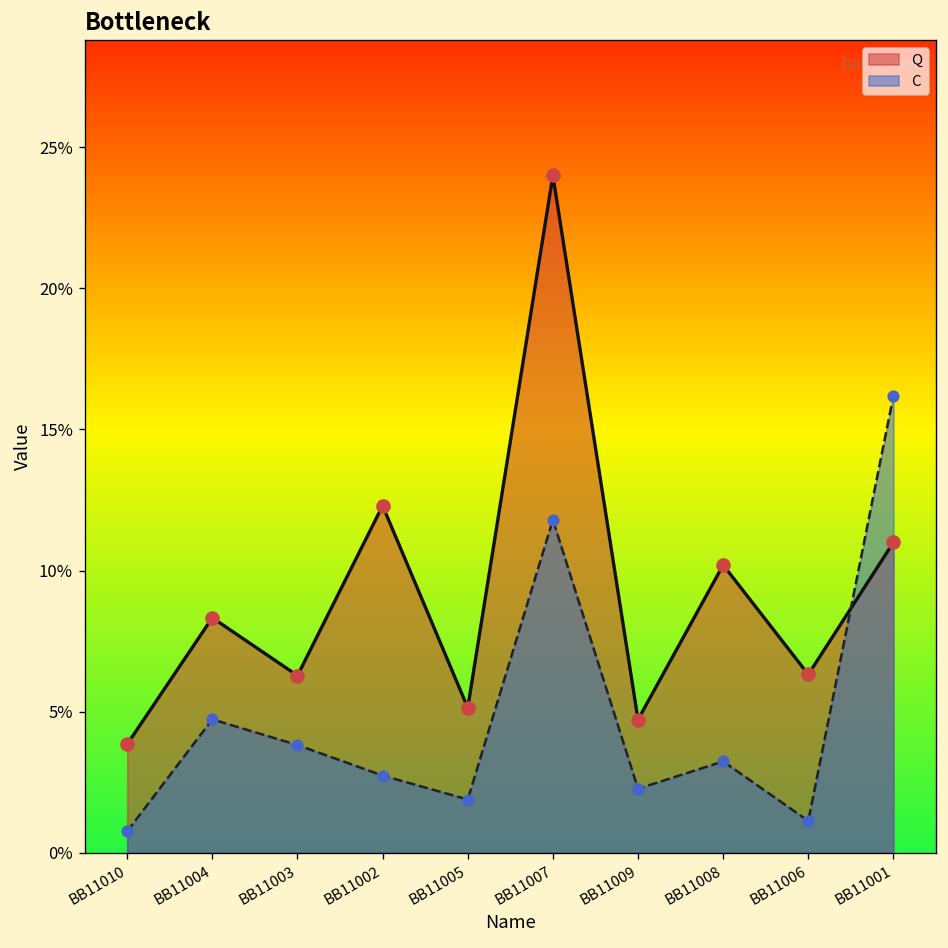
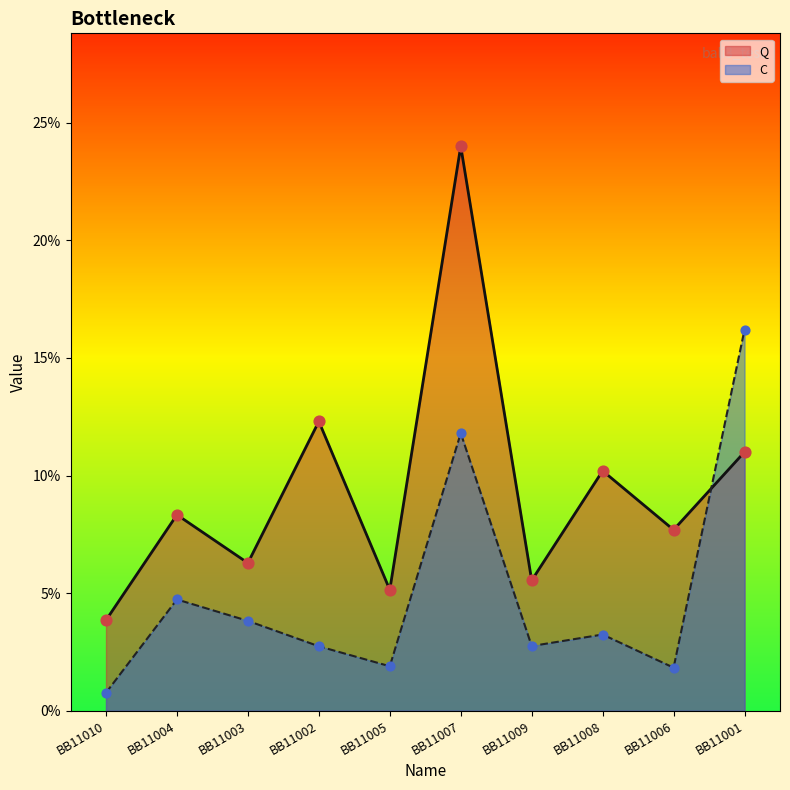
  {
    "Q": {
      "BB11010": "3.9%",
      "BB11004": "8.3%",
      "BB11003": "6.3%",
      "BB11002": "12.3%",
      "BB11005": "5.1%",
      "BB11007": "24.0%",
-     "BB11009": "4.7%",
+     "BB11009": "5.5%",
      "BB11008": "10.2%",
-     "BB11006": "6.3%",
+     "BB11006": "7.7%",
      "BB11001": "11.0%"
    },
    "C": {
      "BB11010": "0.8%",
      "BB11004": "4.7%",
      "BB11003": "3.8%",
      "BB11002": "2.7%",
      "BB11005": "1.9%",
      "BB11007": "11.8%",
-     "BB11009": "2.3%",
+     "BB11009": "2.8%",
      "BB11008": "3.2%",
-     "BB11006": "1.1%",
+     "BB11006": "1.8%",
      "BB11001": "16.2%"
    }
  }
